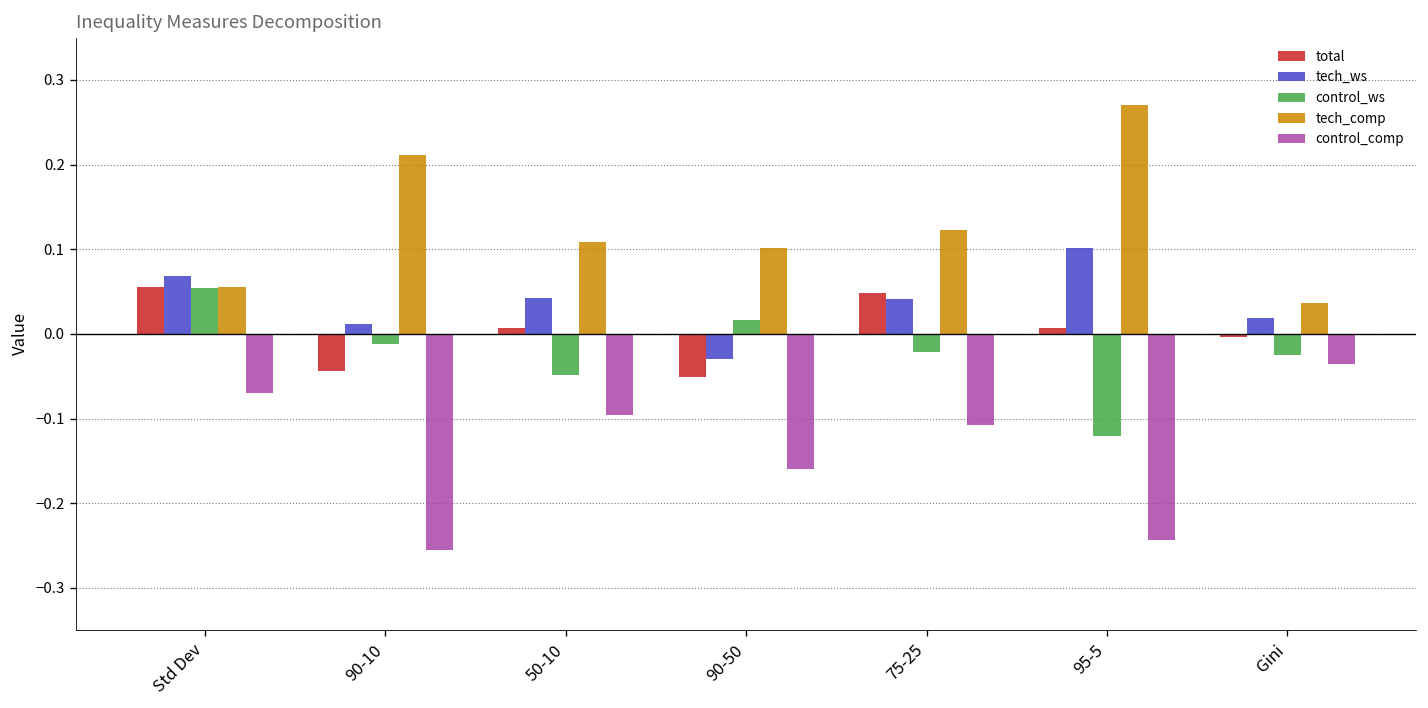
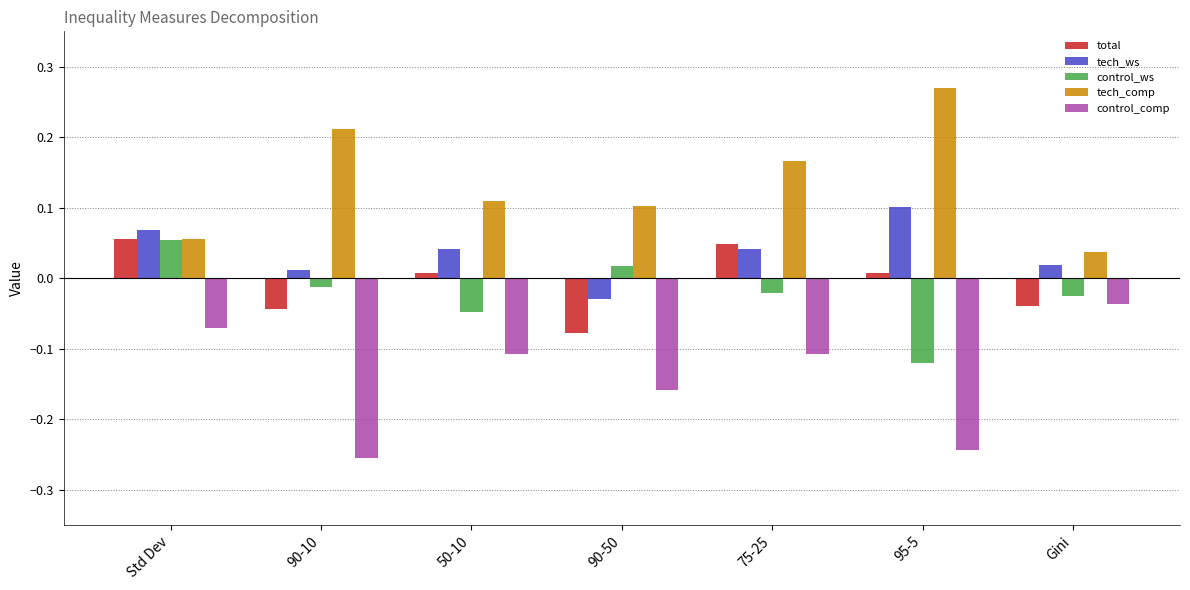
  {
    "total": {
      "Std Dev": 0.06,
      "90-10": -0.04,
      "50-10": 0.01,
-     "90-50": -0.05,
+     "90-50": -0.08,
      "75-25": 0.05,
      "95-5": 0.01,
-     "Gini": 0.00
+     "Gini": -0.04
    },
    "tech_ws": {
      "Std Dev": 0.07,
      "90-10": 0.01,
      "50-10": 0.04,
      "90-50": -0.03,
      "75-25": 0.04,
      "95-5": 0.10,
      "Gini": 0.02
    },
    "control_ws": {
      "Std Dev": 0.05,
      "90-10": -0.01,
      "50-10": -0.05,
      "90-50": 0.02,
      "75-25": -0.02,
      "95-5": -0.12,
      "Gini": -0.03
    },
    "tech_comp": {
      "Std Dev": 0.06,
      "90-10": 0.21,
      "50-10": 0.11,
      "90-50": 0.10,
-     "75-25": 0.12,
+     "75-25": 0.17,
      "95-5": 0.27,
      "Gini": 0.04
    },
    "control_comp": {
      "Std Dev": -0.07,
      "90-10": -0.26,
-     "50-10": -0.10,
+     "50-10": -0.11,
      "90-50": -0.16,
      "75-25": -0.11,
      "95-5": -0.24,
      "Gini": -0.04
    }
  }
